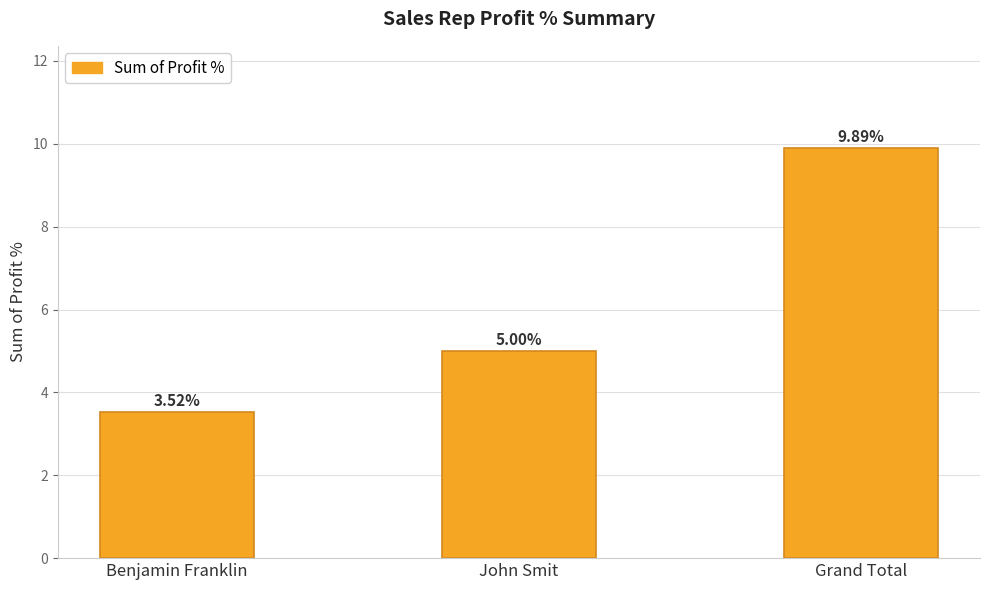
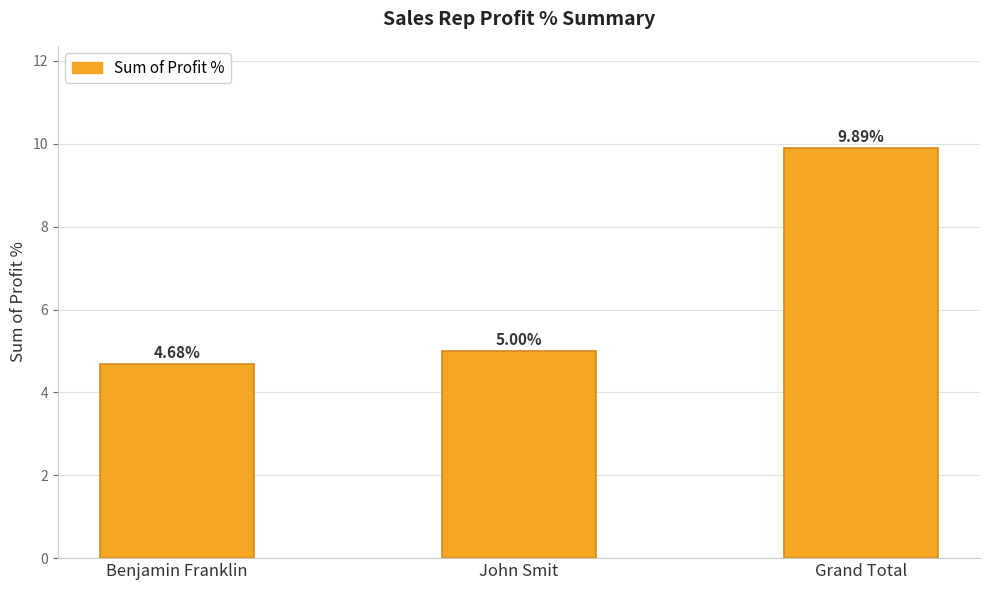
  {
-   "Benjamin Franklin": "3.52%",
+   "Benjamin Franklin": "4.68%",
    "John Smit": "5.00%",
    "Grand Total": "9.89%"
  }
